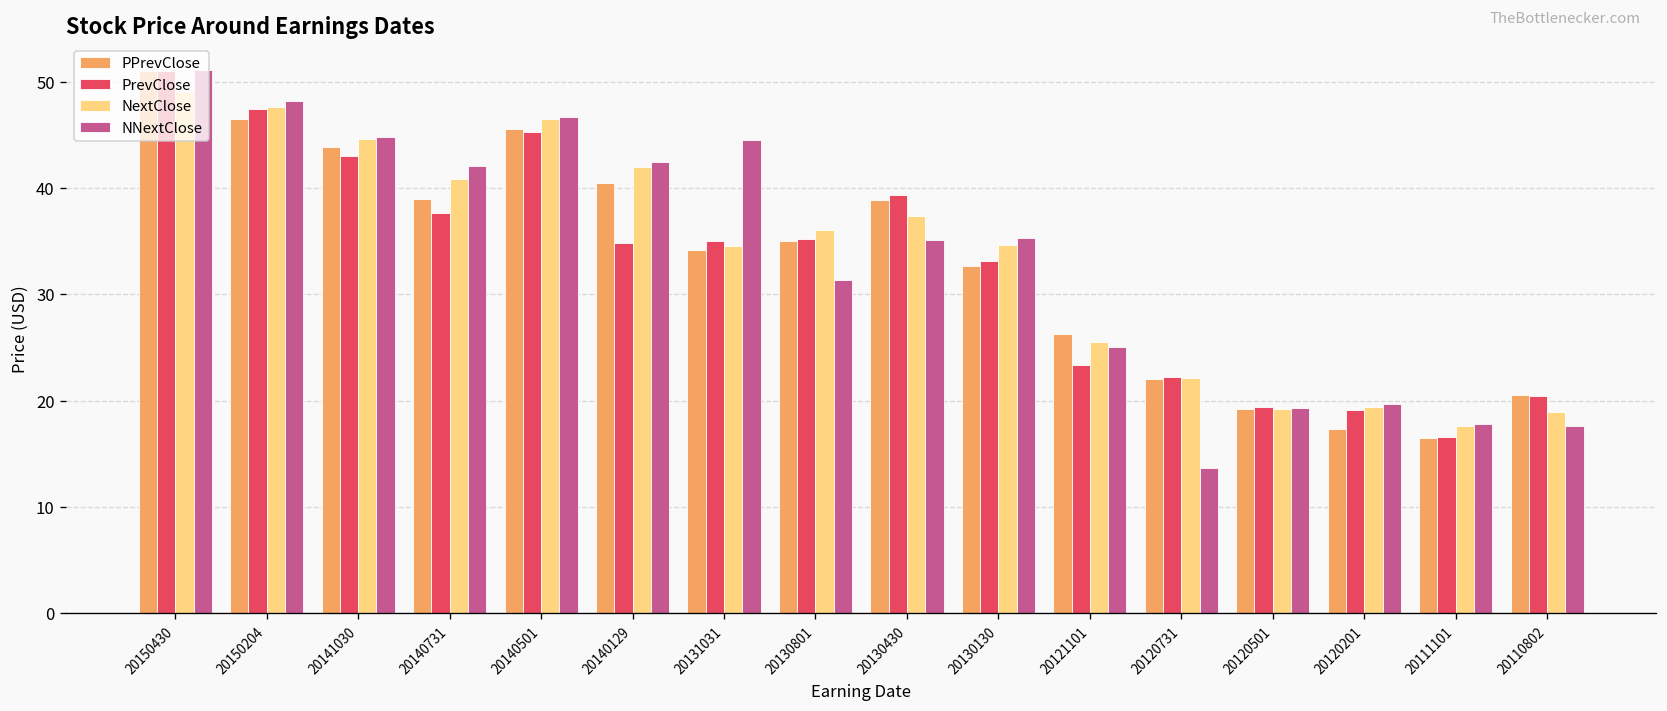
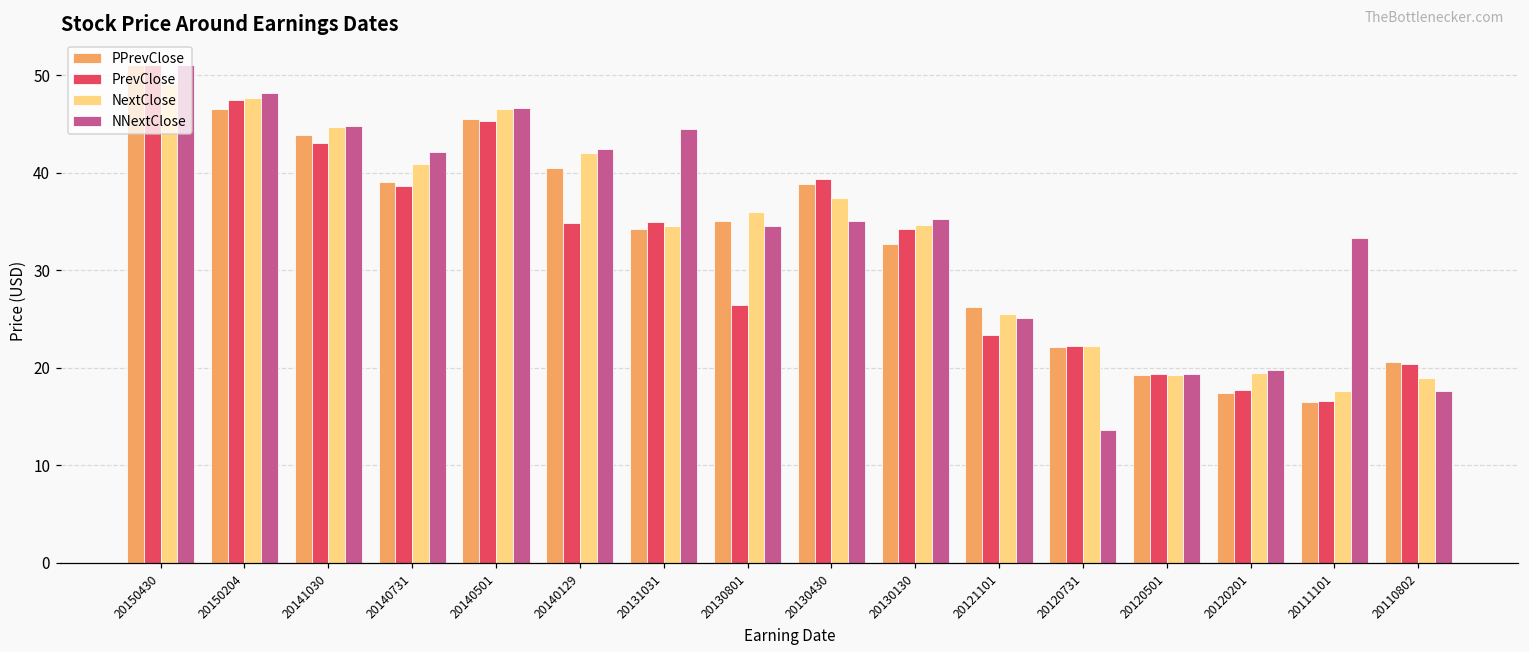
  {
    "PrevClose": {
      "20150204": 47,
      "20141030": 43,
-     "20140731": 38,
+     "20140731": 39,
      "20140501": 45,
      "20140129": 35,
      "20131031": 35,
-     "20130801": 35,
+     "20130801": 26,
      "20130430": 39,
-     "20130130": 33,
+     "20130130": 34,
      "20121101": 23,
      "20120731": 22,
      "20120501": 19,
-     "20120201": 19,
+     "20120201": 18,
      "20111101": 17,
      "20110802": 20
    },
    "NNextClose": {
      "20150204": 48,
      "20141030": 45,
      "20140731": 42,
      "20140501": 47,
      "20140129": 42,
      "20131031": 45,
-     "20130801": 31,
+     "20130801": 34,
      "20130430": 35,
      "20130130": 35,
      "20121101": 25,
      "20120731": 14,
      "20120501": 19,
      "20120201": 20,
-     "20111101": 18,
+     "20111101": 33,
      "20110802": 18
    }
  }
